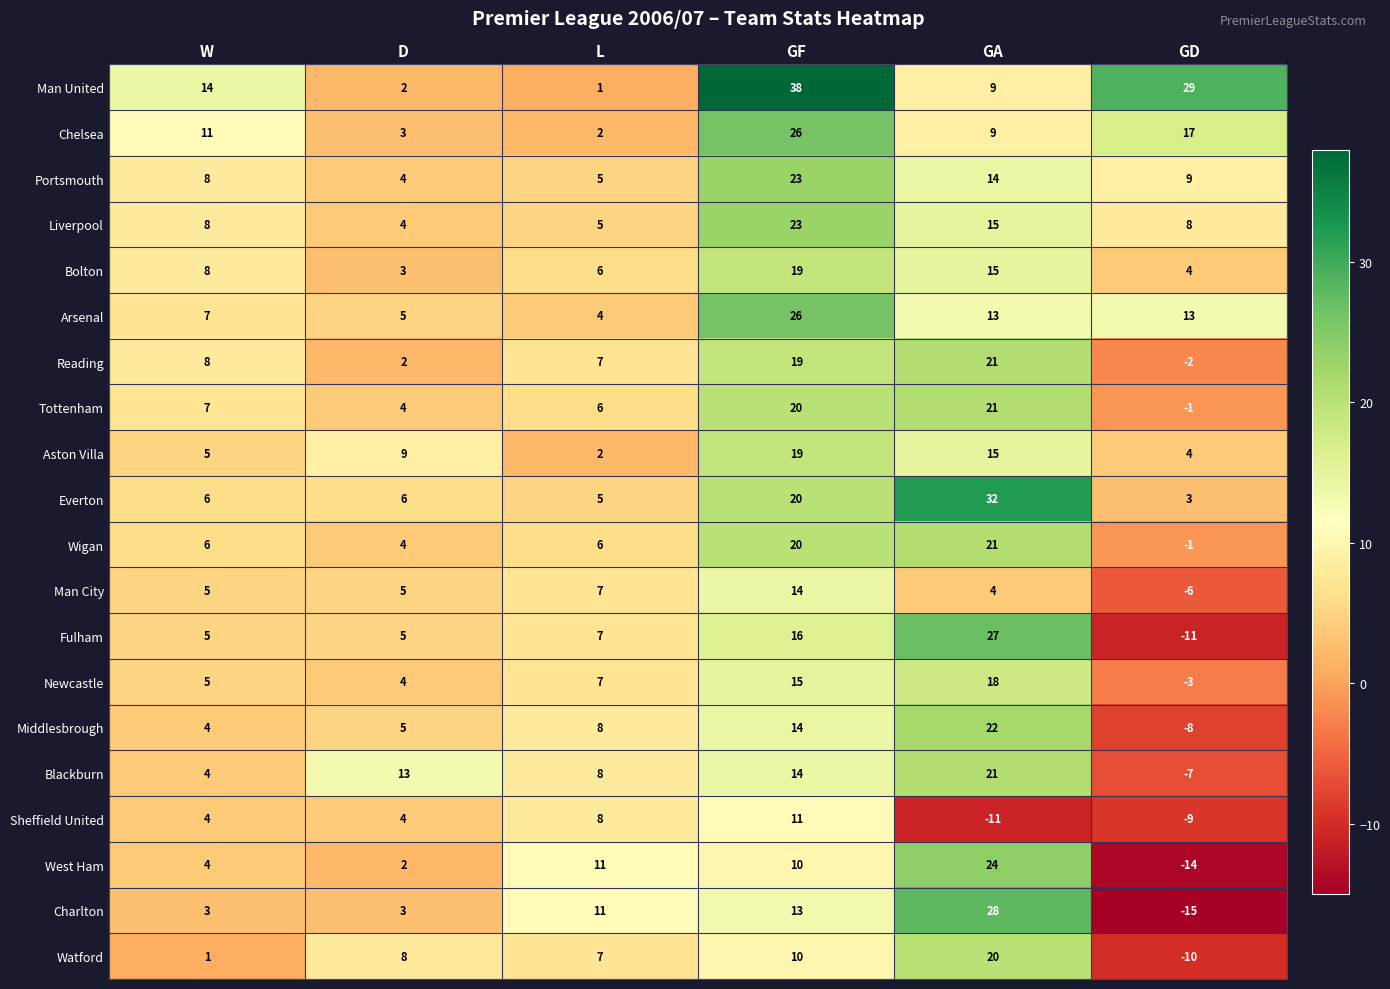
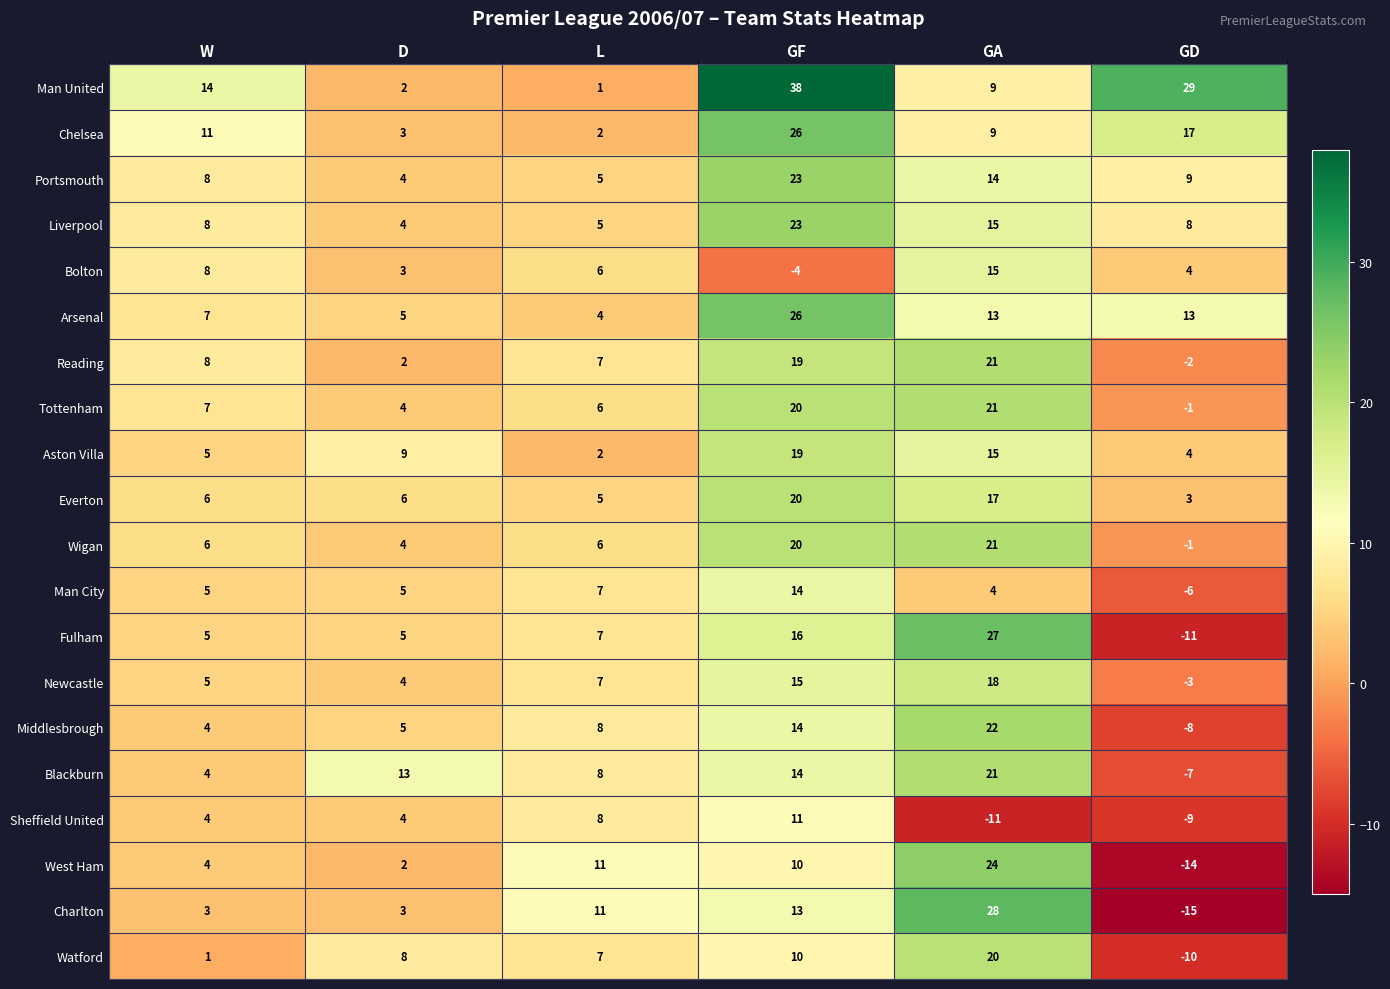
  {
    "Man United": {
      "W": 14,
      "D": 2,
      "L": 1,
      "GF": 38,
      "GA": 9,
      "GD": 29
    },
    "Chelsea": {
      "W": 11,
      "D": 3,
      "L": 2,
      "GF": 26,
      "GA": 9,
      "GD": 17
    },
    "Portsmouth": {
      "W": 8,
      "D": 4,
      "L": 5,
      "GF": 23,
      "GA": 14,
      "GD": 9
    },
    "Liverpool": {
      "W": 8,
      "D": 4,
      "L": 5,
      "GF": 23,
      "GA": 15,
      "GD": 8
    },
    "Bolton": {
      "W": 8,
      "D": 3,
      "L": 6,
-     "GF": 19,
+     "GF": -4,
      "GA": 15,
      "GD": 4
    },
    "Arsenal": {
      "W": 7,
      "D": 5,
      "L": 4,
      "GF": 26,
      "GA": 13,
      "GD": 13
    },
    "Reading": {
      "W": 8,
      "D": 2,
      "L": 7,
      "GF": 19,
      "GA": 21,
      "GD": -2
    },
    "Tottenham": {
      "W": 7,
      "D": 4,
      "L": 6,
      "GF": 20,
      "GA": 21,
      "GD": -1
    },
    "Aston Villa": {
      "W": 5,
      "D": 9,
      "L": 2,
      "GF": 19,
      "GA": 15,
      "GD": 4
    },
    "Everton": {
      "W": 6,
      "D": 6,
      "L": 5,
      "GF": 20,
-     "GA": 32,
+     "GA": 17,
      "GD": 3
    },
    "Wigan": {
      "W": 6,
      "D": 4,
      "L": 6,
      "GF": 20,
      "GA": 21,
      "GD": -1
    },
    "Man City": {
      "W": 5,
      "D": 5,
      "L": 7,
      "GF": 14,
      "GA": 4,
      "GD": -6
    },
    "Fulham": {
      "W": 5,
      "D": 5,
      "L": 7,
      "GF": 16,
      "GA": 27,
      "GD": -11
    },
    "Newcastle": {
      "W": 5,
      "D": 4,
      "L": 7,
      "GF": 15,
      "GA": 18,
      "GD": -3
    },
    "Middlesbrough": {
      "W": 4,
      "D": 5,
      "L": 8,
      "GF": 14,
      "GA": 22,
      "GD": -8
    },
    "Blackburn": {
      "W": 4,
      "D": 13,
      "L": 8,
      "GF": 14,
      "GA": 21,
      "GD": -7
    },
    "Sheffield United": {
      "W": 4,
      "D": 4,
      "L": 8,
      "GF": 11,
      "GA": -11,
      "GD": -9
    },
    "West Ham": {
      "W": 4,
      "D": 2,
      "L": 11,
      "GF": 10,
      "GA": 24,
      "GD": -14
    },
    "Charlton": {
      "W": 3,
      "D": 3,
      "L": 11,
      "GF": 13,
      "GA": 28,
      "GD": -15
    },
    "Watford": {
      "W": 1,
      "D": 8,
      "L": 7,
      "GF": 10,
      "GA": 20,
      "GD": -10
    }
  }
